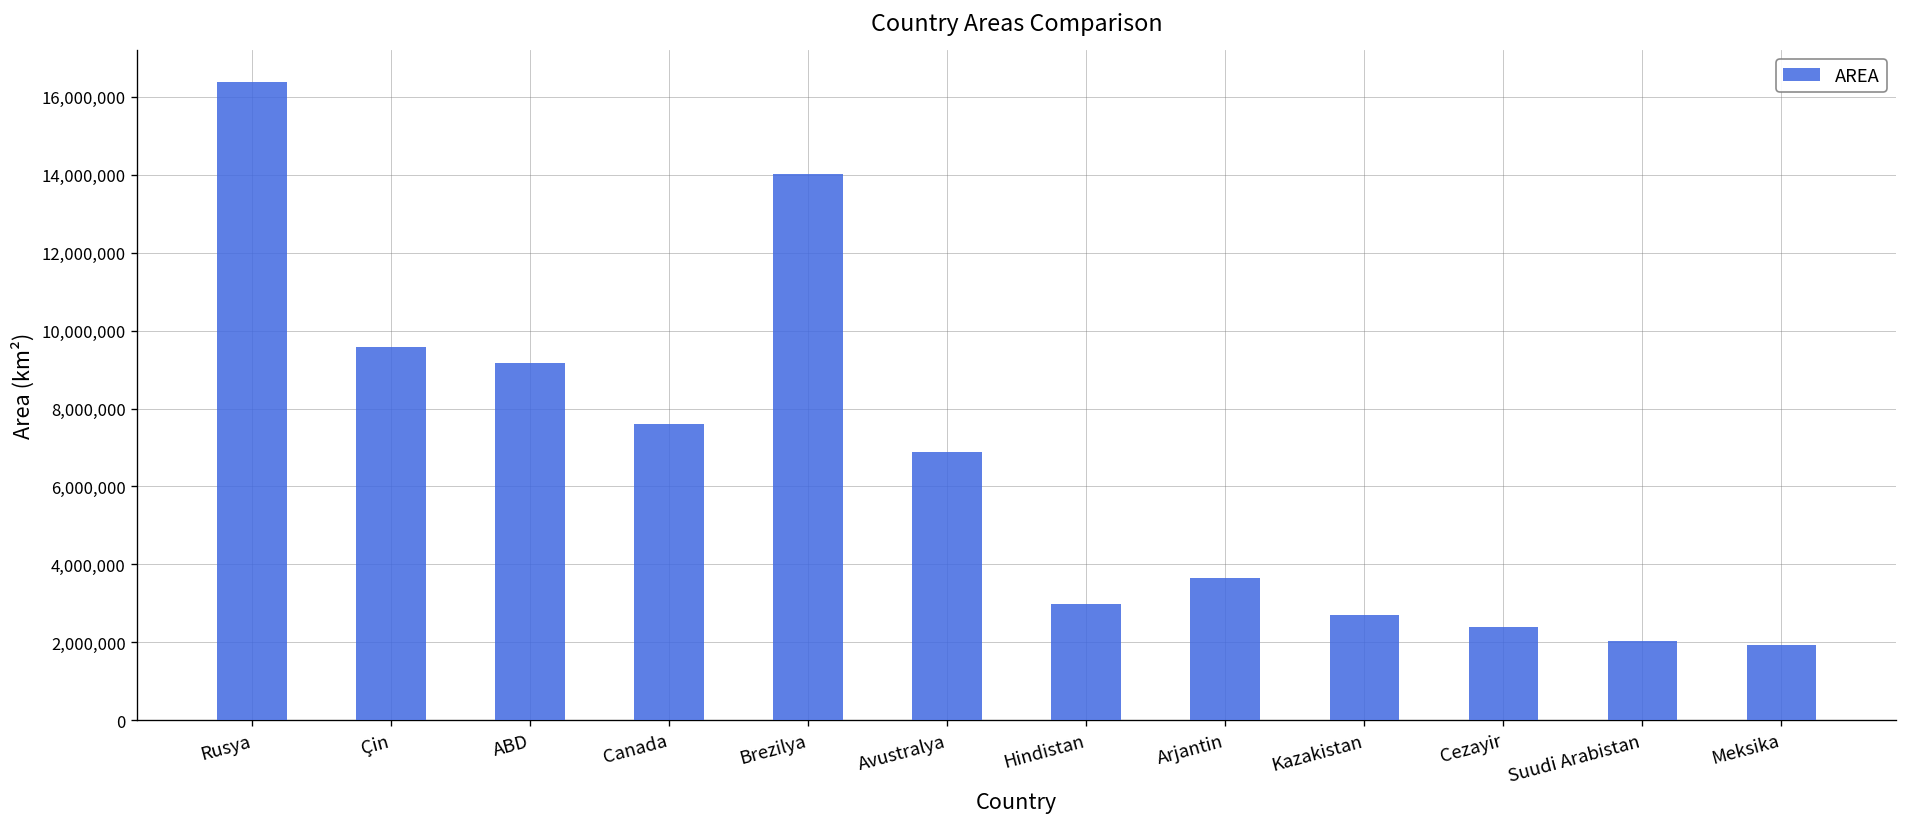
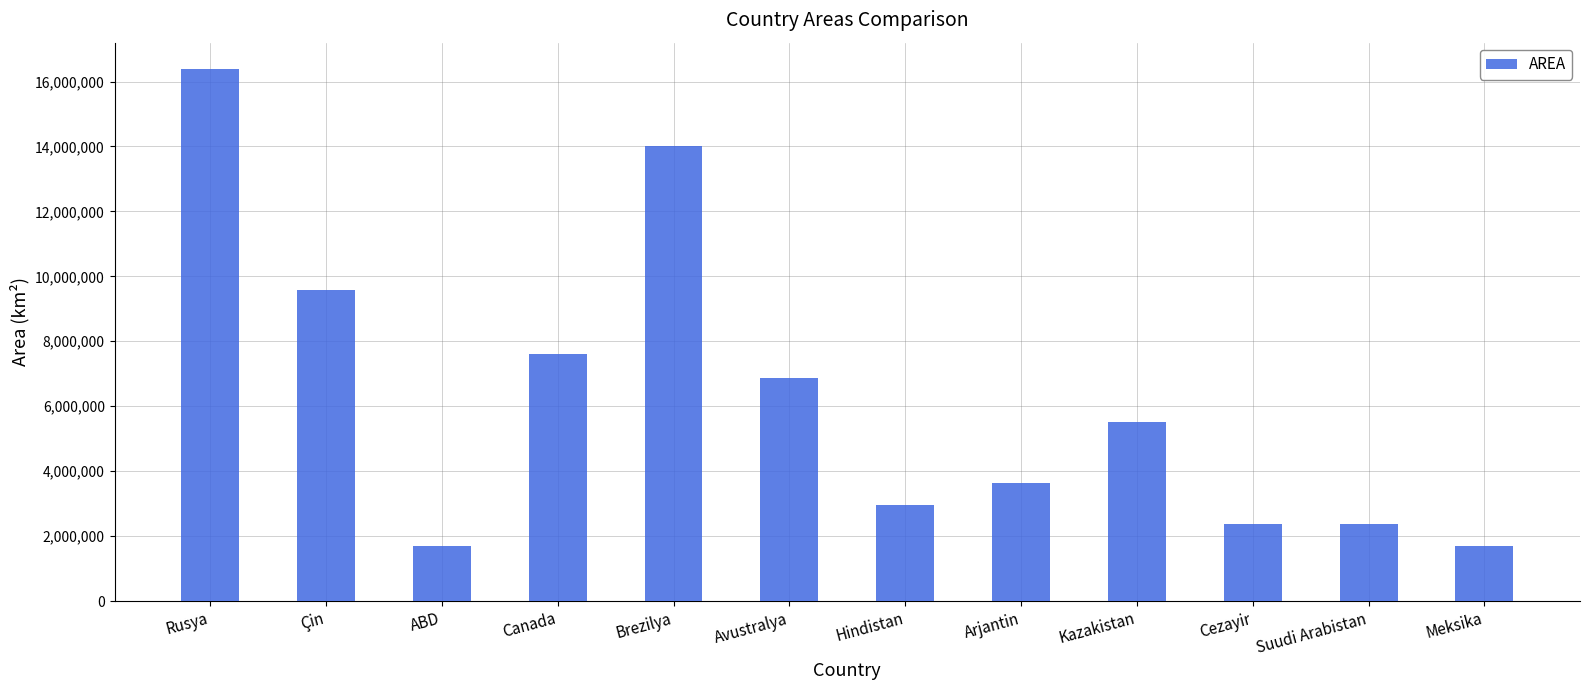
  {
    "Rusya": "16,400,000",
    "Çin": "9,600,000",
-   "ABD": "9,200,000",
+   "ABD": "1,700,000",
    "Canada": "7,600,000",
    "Brezilya": "14,000,000",
    "Avustralya": "6,900,000",
    "Hindistan": "3,000,000",
    "Arjantin": "3,600,000",
-   "Kazakistan": "2,700,000",
+   "Kazakistan": "5,500,000",
    "Cezayir": "2,400,000",
-   "Suudi Arabistan": "2,000,000",
-   "Meksika": "1,900,000"
+   "Suudi Arabistan": "2,400,000",
+   "Meksika": "1,700,000"
  }
